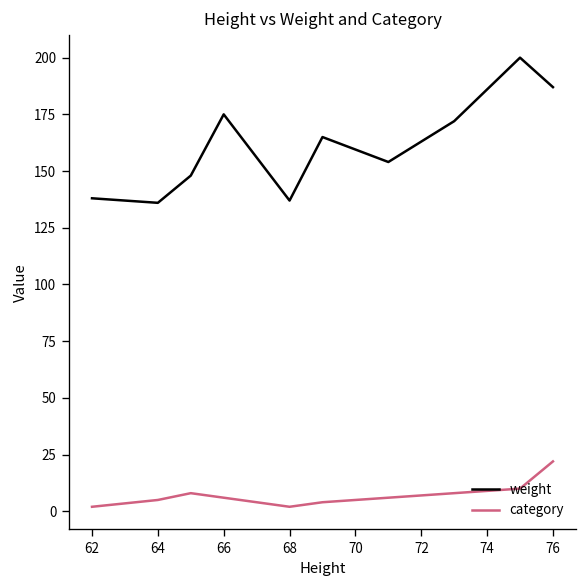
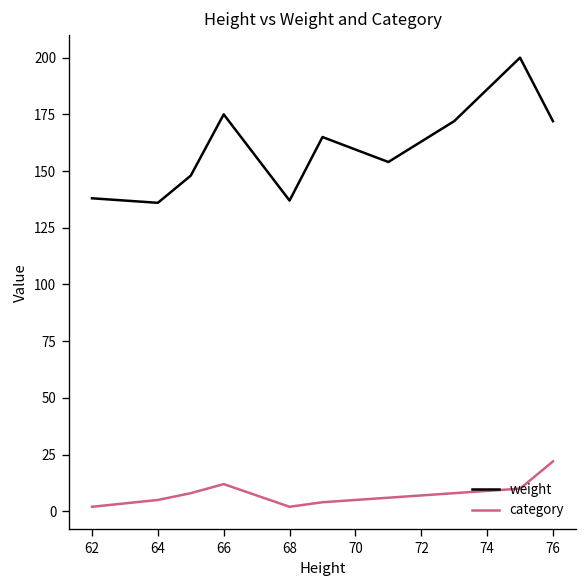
  {
    "weight": {
      "62": 138,
      "64": 136,
      "66": 175,
      "68": 137,
-     "76": 187
+     "76": 172
    },
    "category": {
      "62": 2,
      "64": 5,
-     "66": 6,
+     "66": 12,
      "68": 2,
      "76": 22
    }
  }
